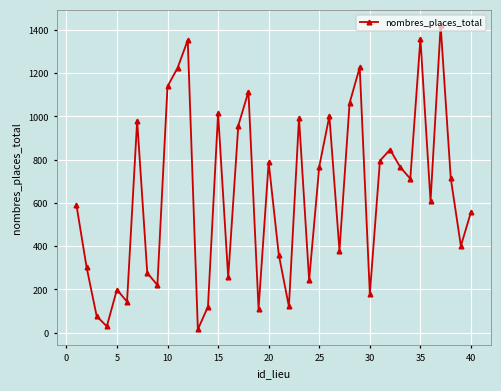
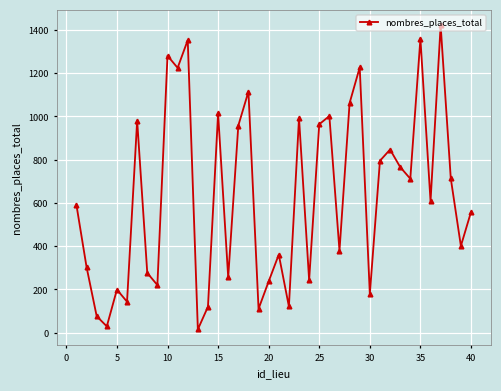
  {
    "5": 200,
-   "10": 1140,
+   "10": 1280,
    "15": 1010,
-   "20": 790,
-   "25": 770,
+   "20": 240,
+   "25": 960,
    "30": 180,
    "35": 1360,
    "40": 560
  }
